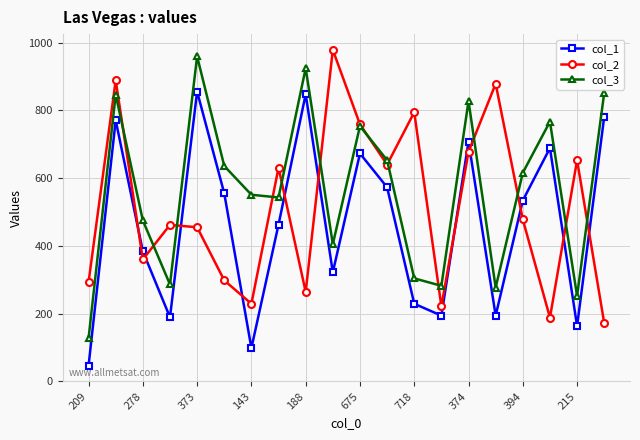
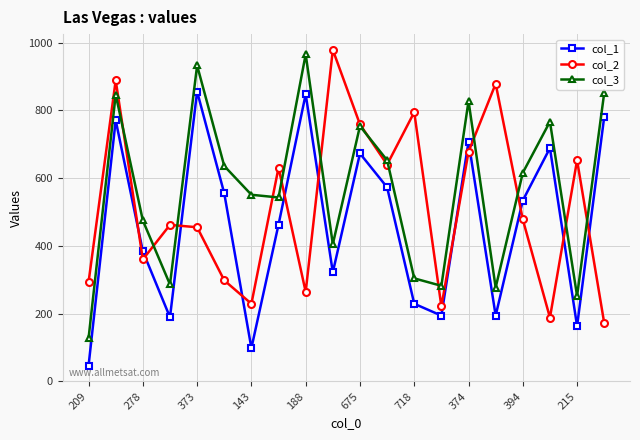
  {
    "col_1": {
      "209": 50,
      "278": 380,
      "373": 860,
      "143": 100,
      "188": 850,
      "675": 670,
      "718": 230,
      "374": 710,
      "394": 530,
      "215": 160
    },
    "col_2": {
      "209": 290,
      "278": 360,
      "373": 460,
      "143": 230,
      "188": 260,
      "718": 800,
      "374": 680,
      "394": 480,
      "215": 650
    },
    "col_3": {
      "209": 130,
      "278": 480,
-     "373": 960,
+     "373": 930,
      "143": 550,
-     "188": 930,
+     "188": 970,
      "718": 300,
      "374": 830,
      "394": 620,
      "215": 250
    }
  }
